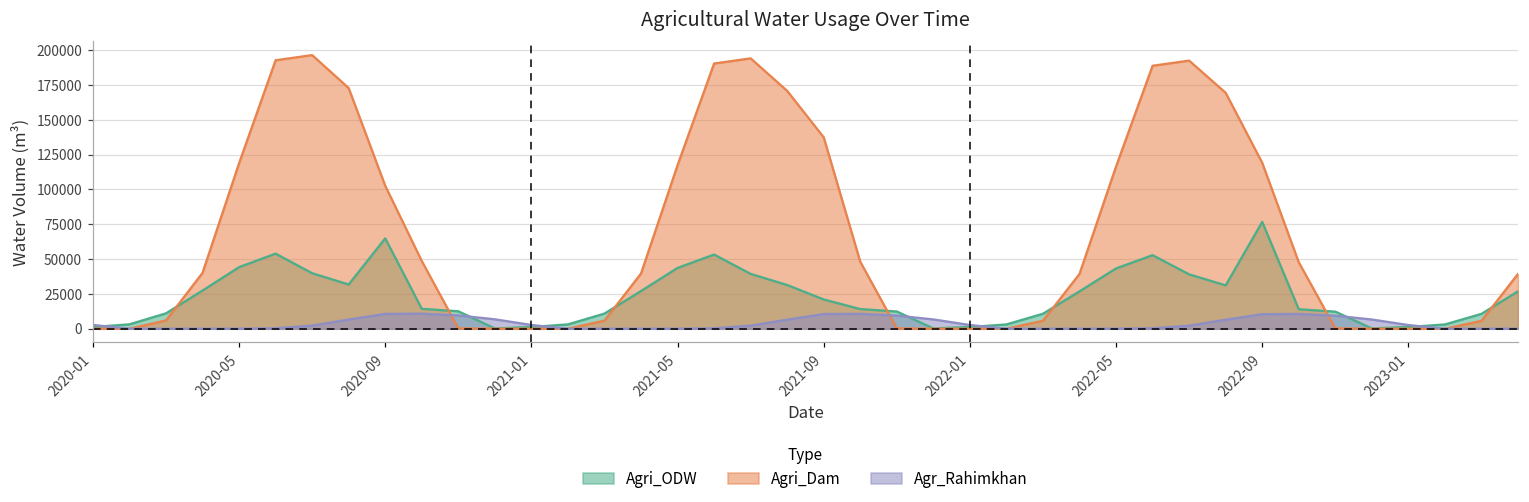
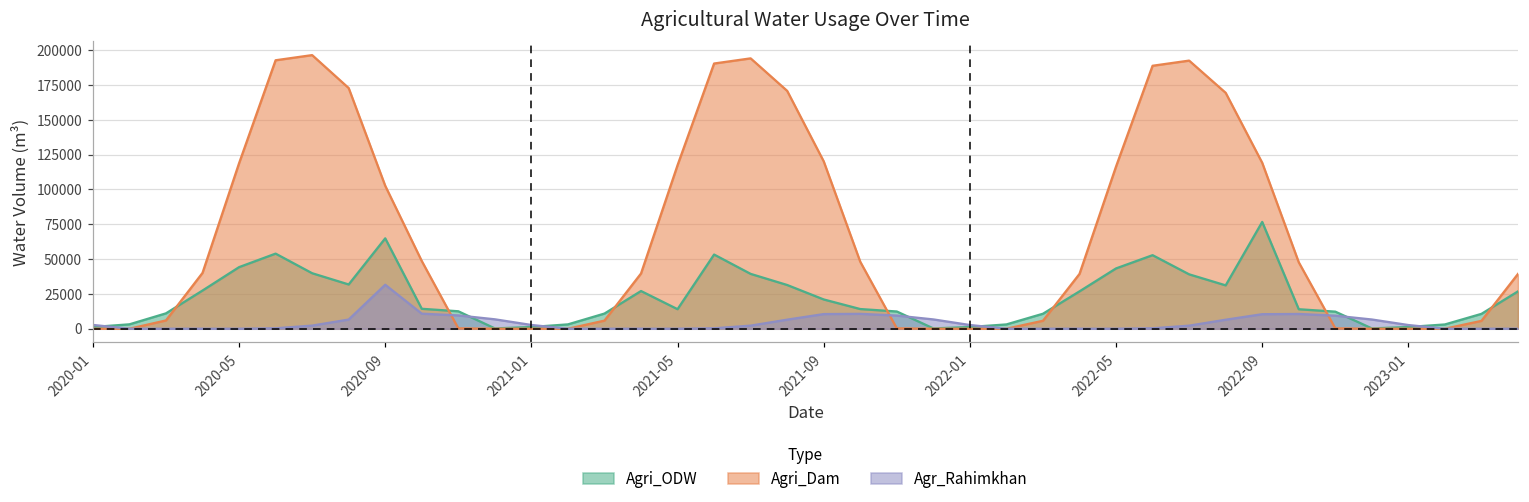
  {
    "Agri_ODW": {
      "2020-05": 44000,
      "2020-09": 65000,
-     "2021-05": 44000,
+     "2021-05": 14000,
      "2021-09": 21000,
      "2022-05": 43000,
      "2022-09": 77000
    },
    "Agri_Dam": {
      "2020-05": 119000,
      "2020-09": 103000,
      "2021-05": 117000,
-     "2021-09": 137000,
+     "2021-09": 120000,
      "2022-05": 116000,
      "2022-09": 119000
    },
    "Agr_Rahimkhan": {
      "2020-05": 0,
-     "2020-09": 11000,
+     "2020-09": 32000,
      "2021-05": 0,
      "2021-09": 11000,
      "2022-05": 0,
      "2022-09": 10000
    }
  }
